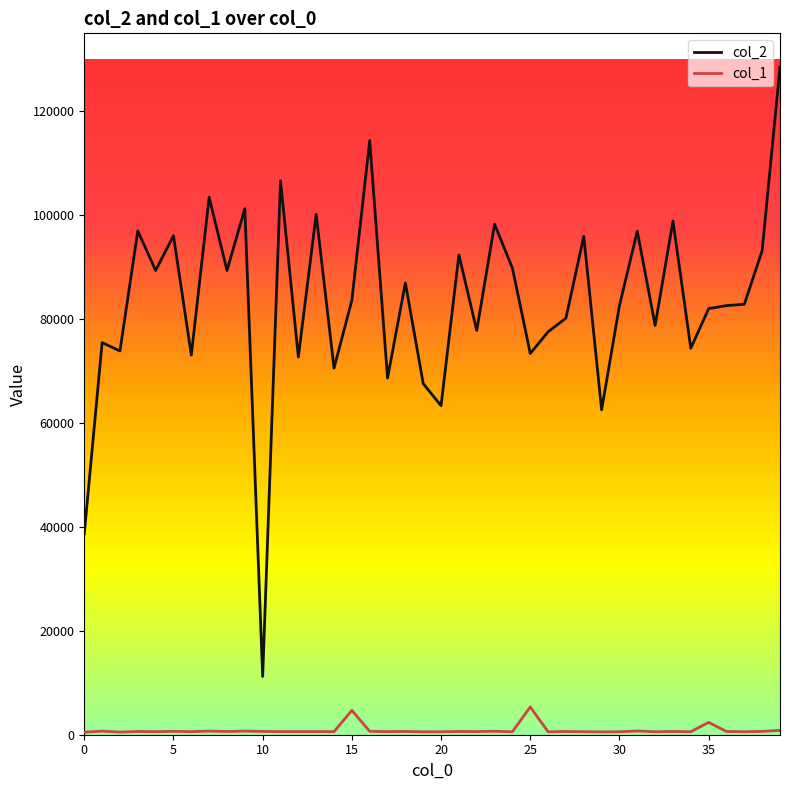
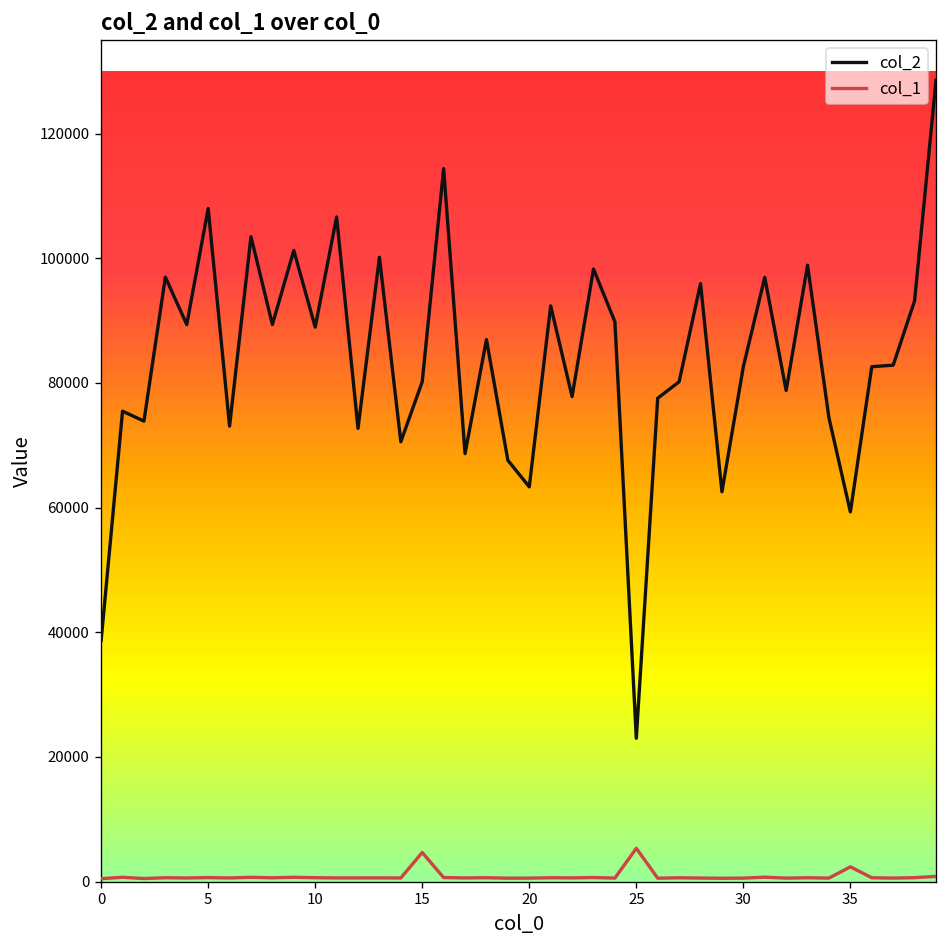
  {
    "col_2": {
      "0": 39000,
-     "5": 96000,
-     "10": 11000,
-     "15": 84000,
+     "5": 108000,
+     "10": 89000,
+     "15": 80000,
      "20": 63000,
-     "25": 73000,
+     "25": 23000,
      "30": 83000,
-     "35": 82000
+     "35": 59000
    },
    "col_1": {
      "0": 0,
      "5": 1000,
      "10": 1000,
      "15": 5000,
      "20": 1000,
      "25": 5000,
      "30": 1000,
      "35": 2000
    }
  }
